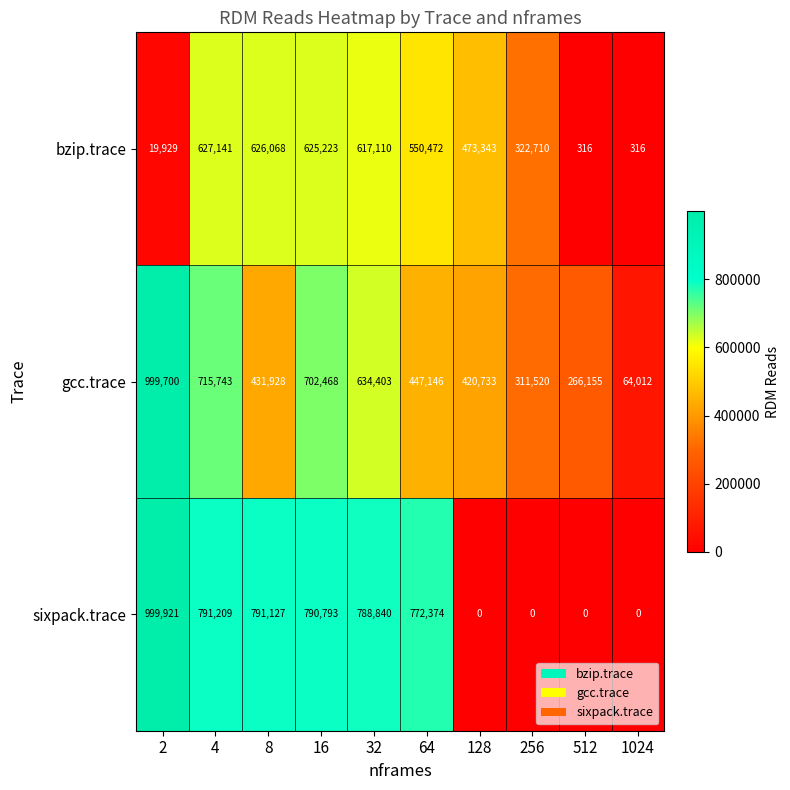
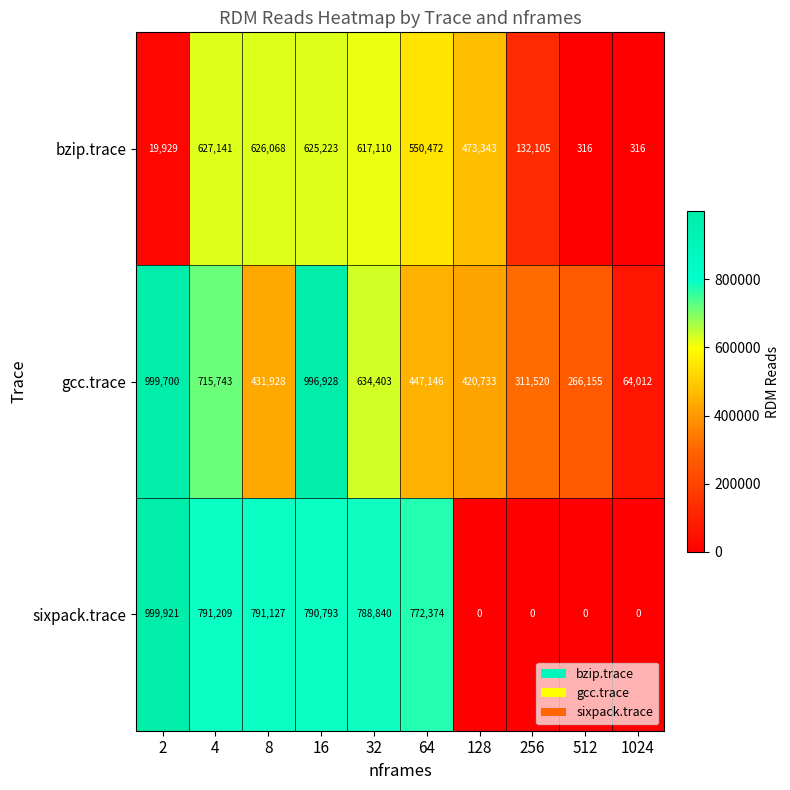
  {
    "bzip.trace": {
      "2": "19,929",
      "4": "627,141",
      "8": "626,068",
      "16": "625,223",
      "32": "617,110",
      "64": "550,472",
      "128": "473,343",
-     "256": "322,710",
+     "256": "132,105",
      "512": "316",
      "1024": "316"
    },
    "gcc.trace": {
      "2": "999,700",
      "4": "715,743",
      "8": "431,928",
-     "16": "702,468",
+     "16": "996,928",
      "32": "634,403",
      "64": "447,146",
      "128": "420,733",
      "256": "311,520",
      "512": "266,155",
      "1024": "64,012"
    },
    "sixpack.trace": {
      "2": "999,921",
      "4": "791,209",
      "8": "791,127",
      "16": "790,793",
      "32": "788,840",
      "64": "772,374",
      "128": "0",
      "256": "0",
      "512": "0",
      "1024": "0"
    }
  }
